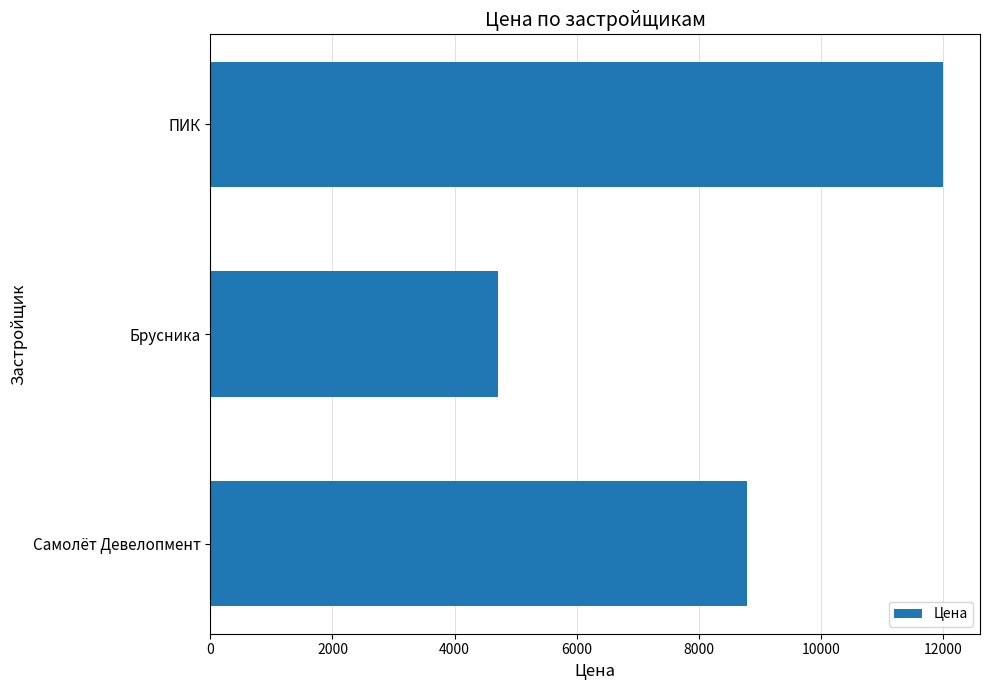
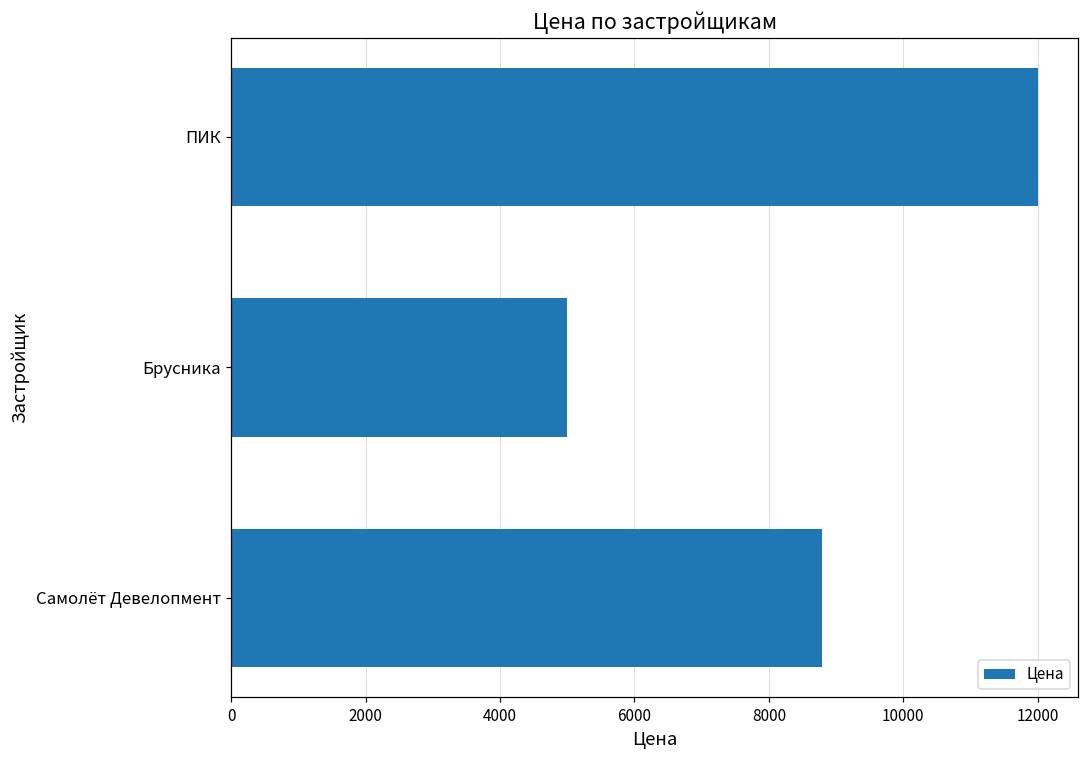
  {
    "ПИК": 12000,
-   "Брусника": 4700,
+   "Брусника": 5000,
    "Самолёт Девелопмент": 8800
  }
